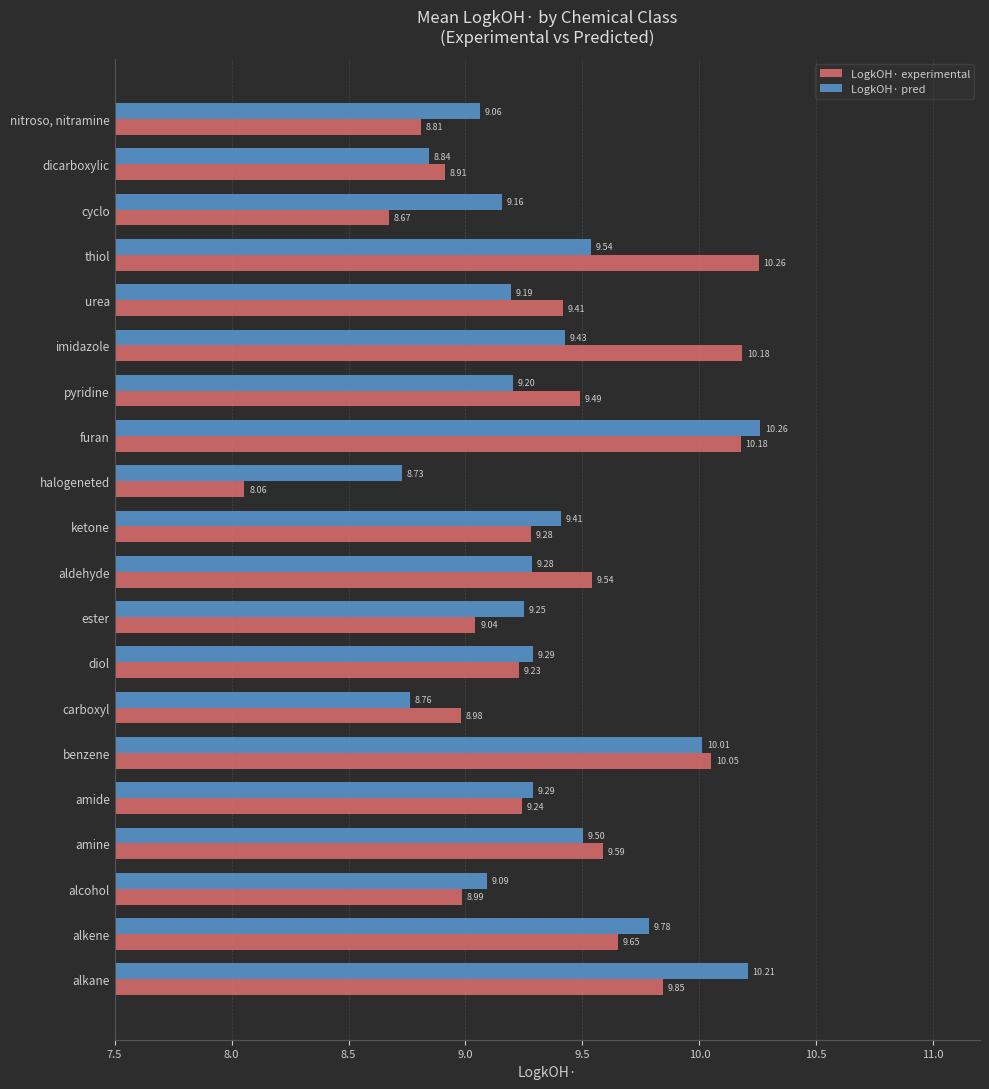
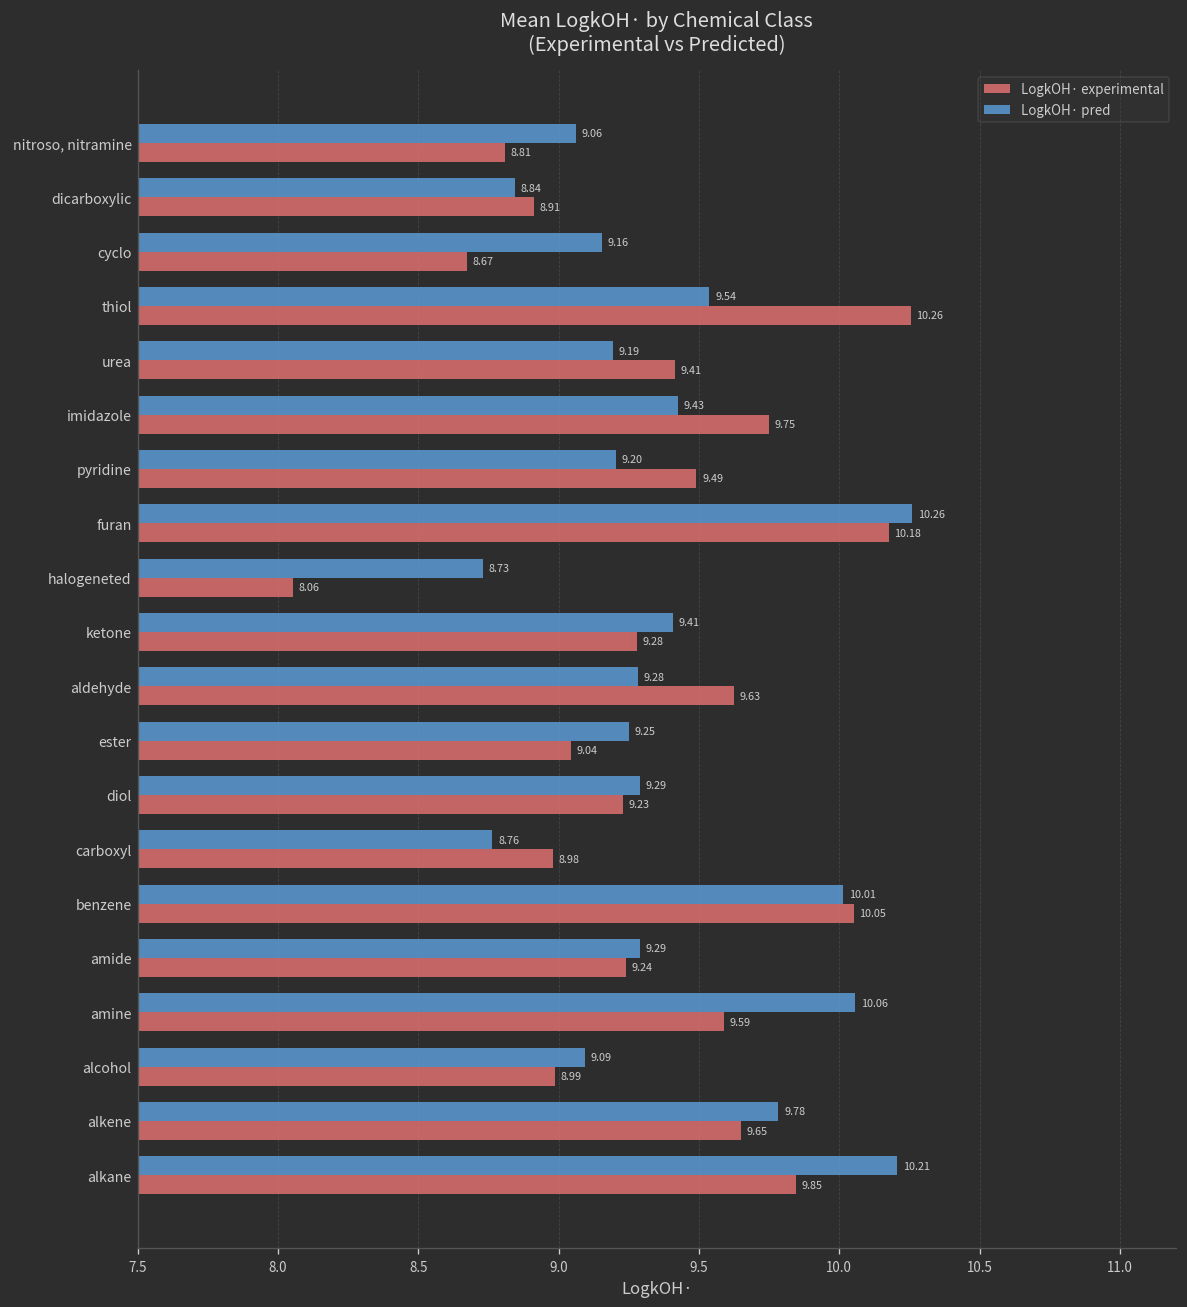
  {
    "LogkOH· experimental": {
      "nitroso, nitramine": 8.81,
      "dicarboxylic": 8.91,
      "cyclo": 8.67,
      "thiol": 10.26,
      "urea": 9.41,
-     "imidazole": 10.18,
+     "imidazole": 9.75,
      "pyridine": 9.49,
      "furan": 10.18,
      "halogeneted": 8.06,
      "ketone": 9.28,
-     "aldehyde": 9.54,
+     "aldehyde": 9.63,
      "ester": 9.04,
      "diol": 9.23,
      "carboxyl": 8.98,
      "benzene": 10.05,
      "amide": 9.24,
      "amine": 9.59,
      "alcohol": 8.99,
      "alkene": 9.65,
      "alkane": 9.85
    },
    "LogkOH· pred": {
      "nitroso, nitramine": 9.06,
      "dicarboxylic": 8.84,
      "cyclo": 9.16,
      "thiol": 9.54,
      "urea": 9.19,
      "imidazole": 9.43,
      "pyridine": 9.20,
      "furan": 10.26,
      "halogeneted": 8.73,
      "ketone": 9.41,
      "aldehyde": 9.28,
      "ester": 9.25,
      "diol": 9.29,
      "carboxyl": 8.76,
      "benzene": 10.01,
      "amide": 9.29,
-     "amine": 9.50,
+     "amine": 10.06,
      "alcohol": 9.09,
      "alkene": 9.78,
      "alkane": 10.21
    }
  }
